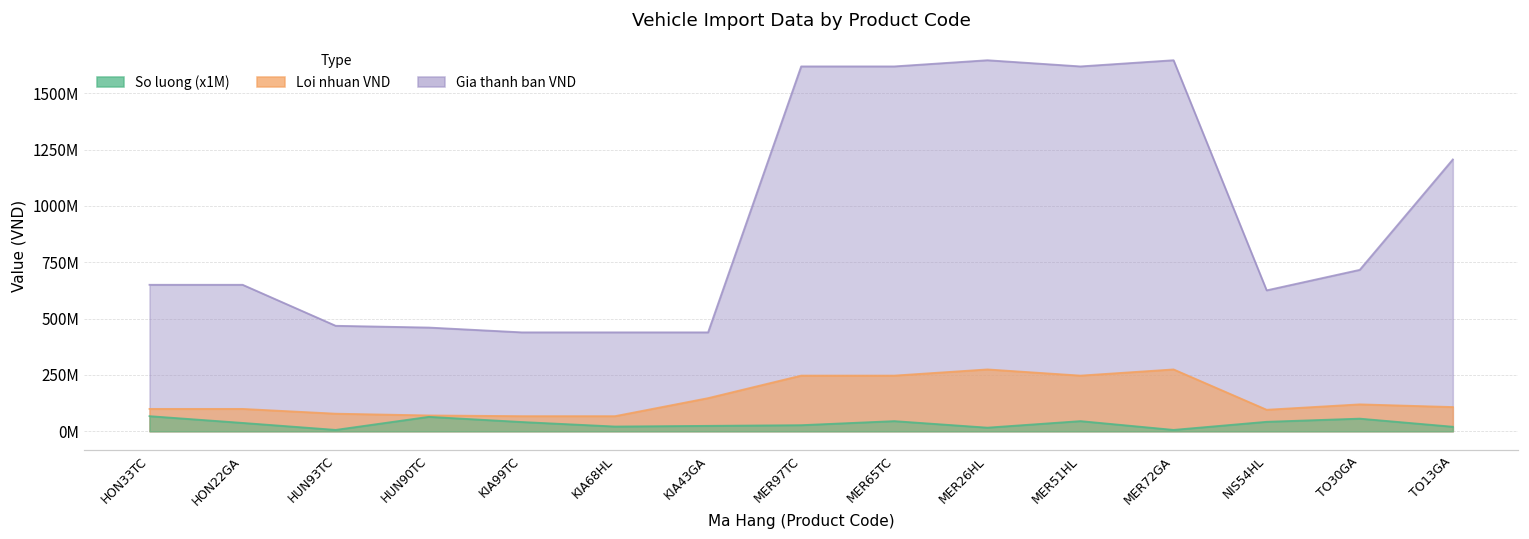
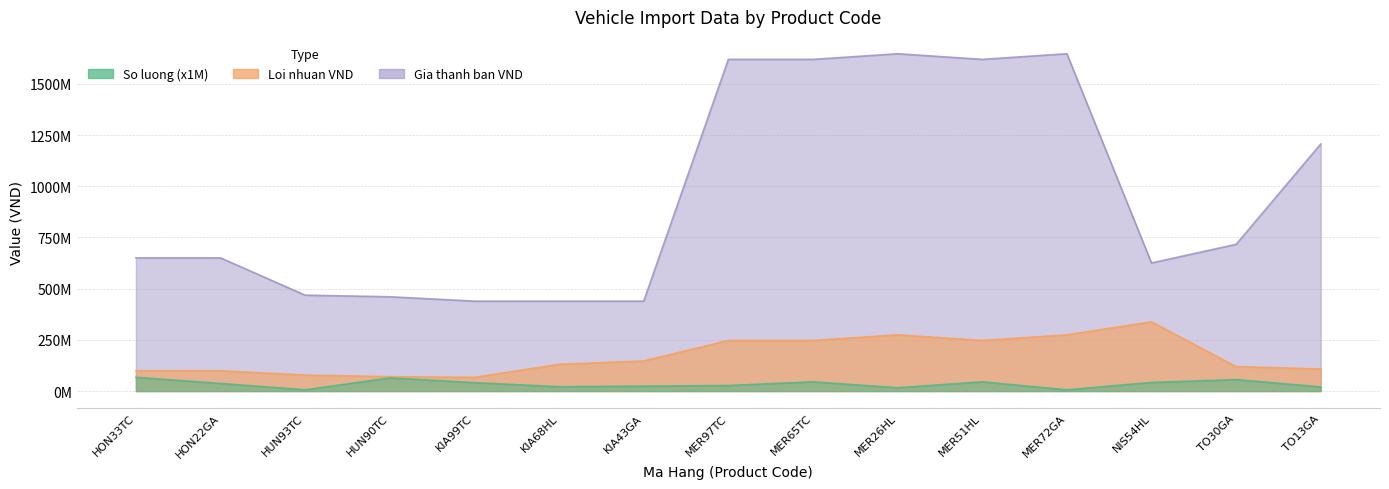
  {
    "Gia thanh ban VND": {
      "HON33TC": 650000000,
      "HON22GA": 650000000,
      "HUN93TC": 470000000,
      "HUN90TC": 460000000,
      "KIA99TC": 440000000,
      "KIA68HL": 440000000,
      "KIA43GA": 440000000,
      "MER97TC": 1620000000,
      "MER65TC": 1620000000,
      "MER26HL": 1650000000,
      "MER51HL": 1620000000,
      "MER72GA": 1650000000,
      "NIS54HL": 630000000,
      "TO30GA": 720000000,
      "TO13GA": 1210000000
    },
    "Loi nhuan VND": {
      "HON33TC": 100000000,
      "HON22GA": 100000000,
      "HUN93TC": 80000000,
      "KIA99TC": 70000000,
-     "KIA68HL": 70000000,
+     "KIA68HL": 130000000,
      "KIA43GA": 150000000,
      "MER97TC": 250000000,
      "MER65TC": 250000000,
      "MER26HL": 270000000,
      "MER51HL": 250000000,
      "MER72GA": 270000000,
-     "NIS54HL": 100000000,
+     "NIS54HL": 340000000,
      "TO30GA": 120000000,
      "TO13GA": 110000000
    },
    "So luong (x1M)": {
      "HON33TC": 70000000,
      "HON22GA": 40000000,
      "HUN93TC": 10000000,
      "KIA99TC": 40000000,
      "KIA68HL": 20000000,
      "KIA43GA": 20000000,
      "MER97TC": 30000000,
      "MER65TC": 50000000,
      "MER26HL": 20000000,
      "MER51HL": 50000000,
      "MER72GA": 10000000,
      "NIS54HL": 40000000,
      "TO30GA": 60000000,
      "TO13GA": 20000000
    }
  }
